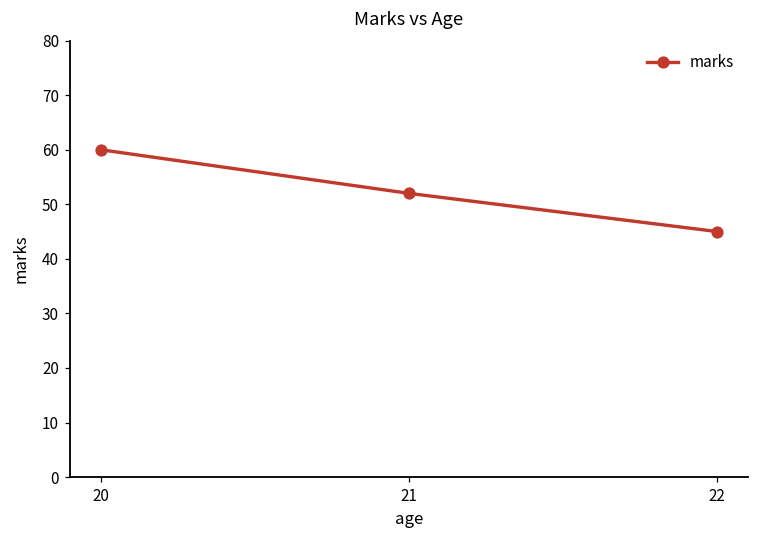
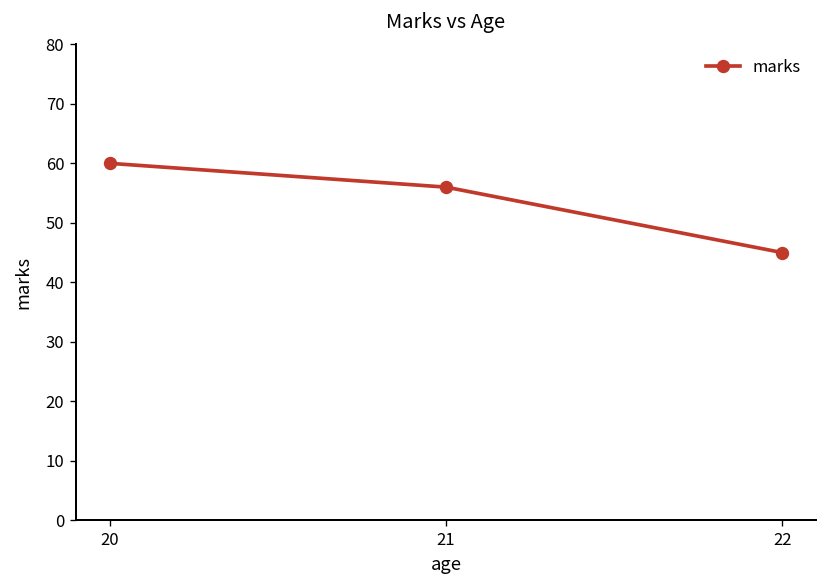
  {
    "20": 60,
-   "21": 52,
+   "21": 56,
    "22": 45
  }
